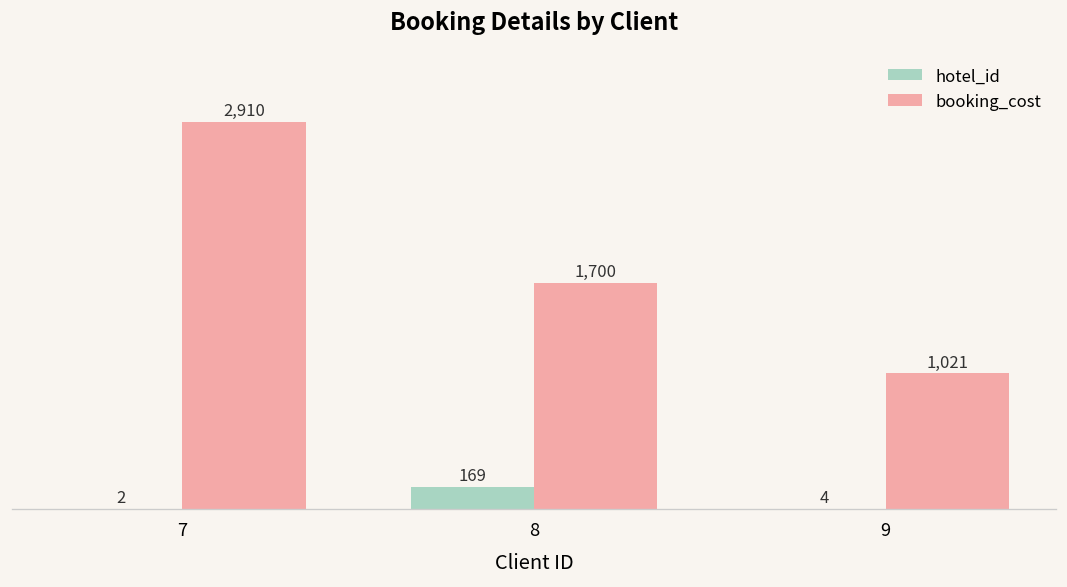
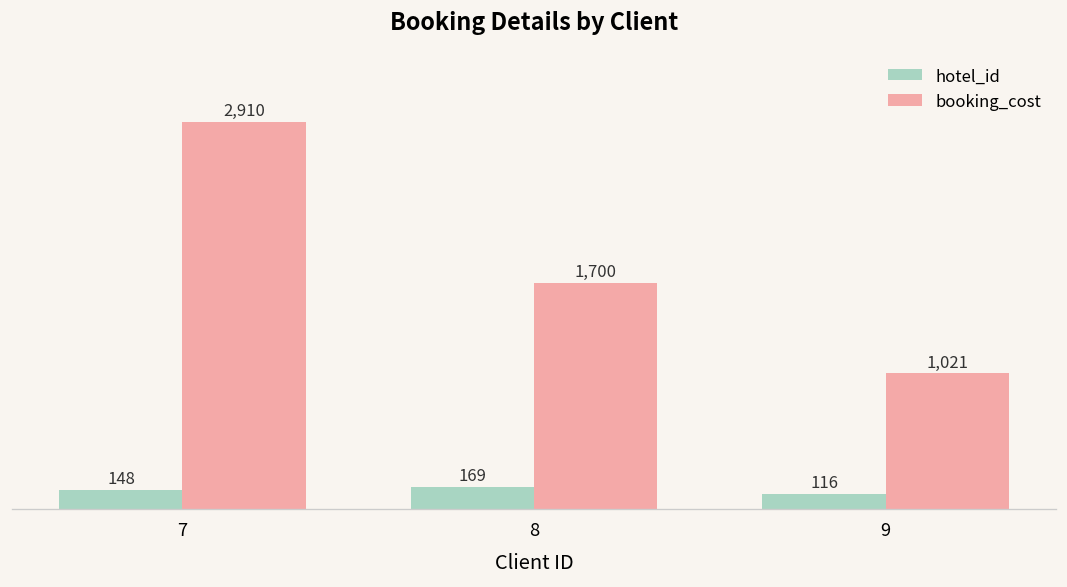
  {
    "hotel_id": {
-     "7": "2",
+     "7": "148",
      "8": "169",
-     "9": "4"
+     "9": "116"
    },
    "booking_cost": {
      "7": "2,910",
      "8": "1,700",
      "9": "1,021"
    }
  }
